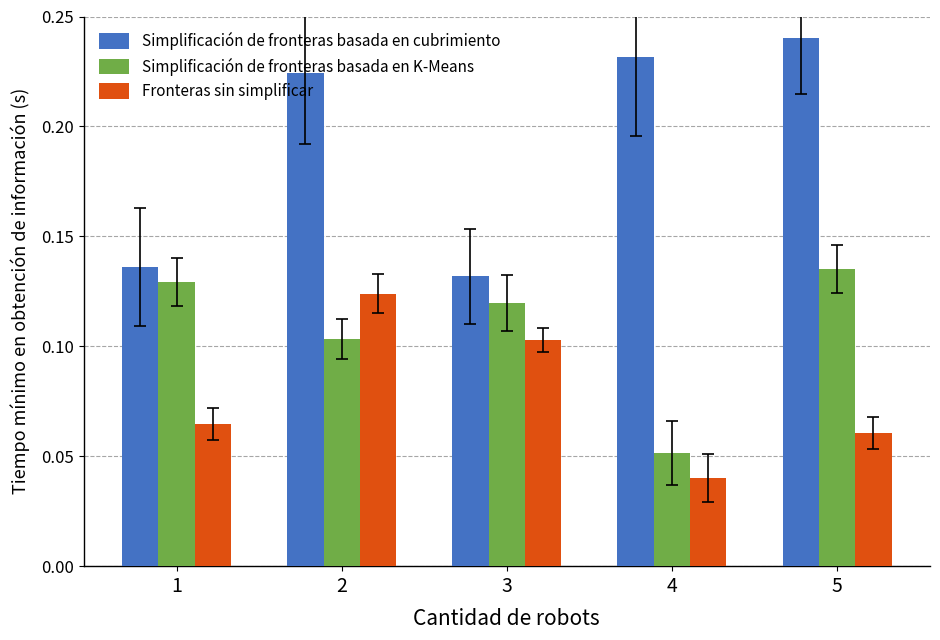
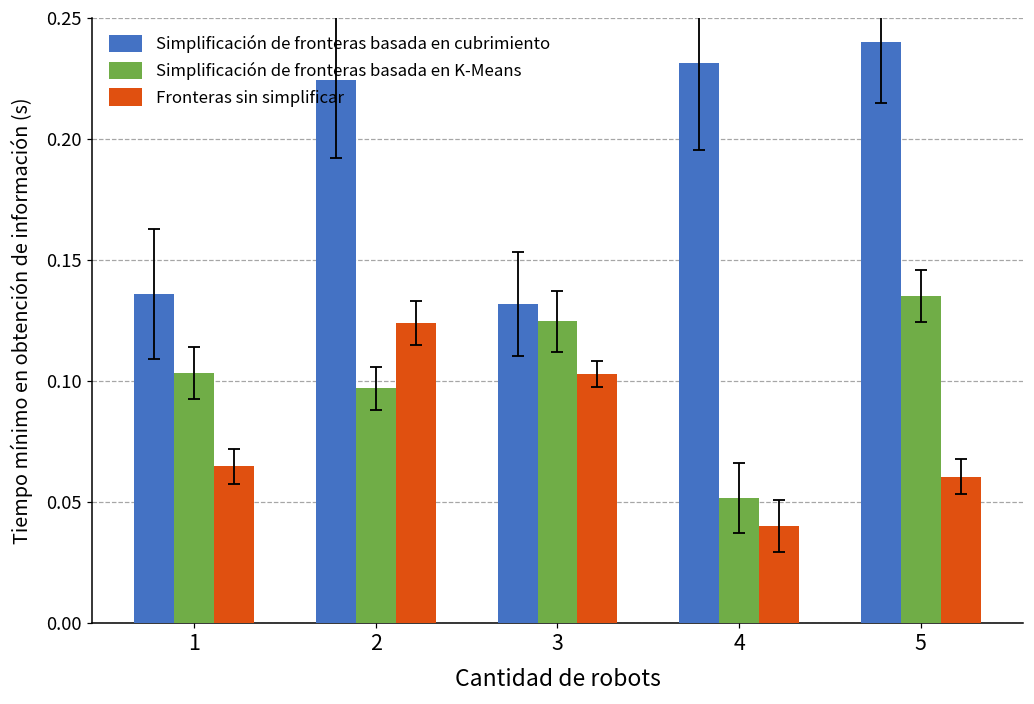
  {
    "Simplificación de fronteras basada en K-Means": {
-     "1": 0.129,
-     "2": 0.103,
-     "3": 0.120,
+     "1": 0.103,
+     "2": 0.097,
+     "3": 0.125,
      "4": 0.051,
      "5": 0.135
    },
    "Fronteras sin simplificar": {
      "1": 0.065,
      "2": 0.124,
      "3": 0.103,
      "4": 0.040,
      "5": 0.060
    }
  }
